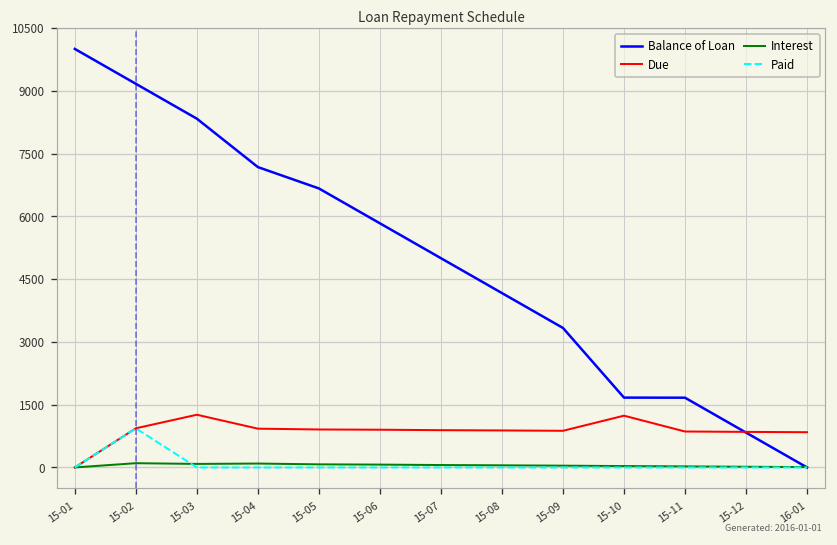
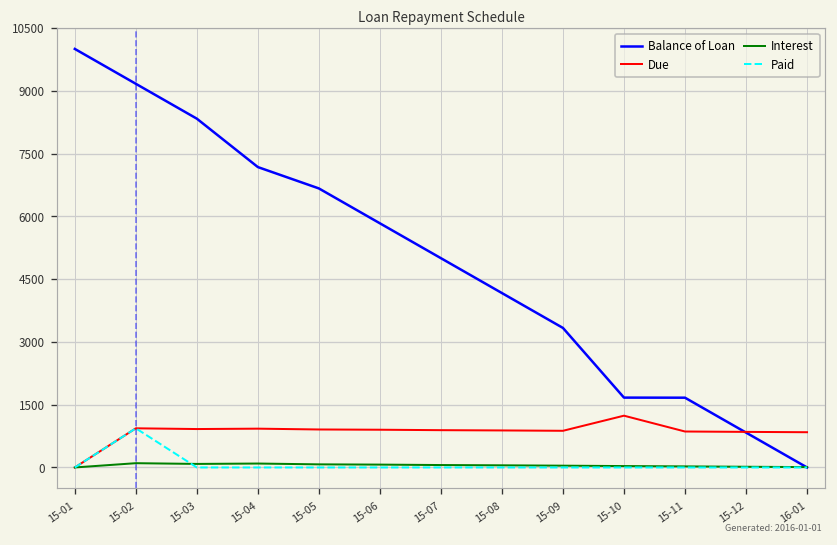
  {
    "Balance of Loan": {
      "15-01": 10000,
      "15-02": 9200,
      "15-03": 8300,
      "15-04": 7200,
      "15-05": 6700,
      "15-06": 5800,
      "15-07": 5000,
      "15-08": 4200,
      "15-09": 3300,
      "15-10": 1700,
      "15-11": 1700
    },
    "Due": {
-     "15-03": 1300,
+     "15-03": 900,
      "15-04": 900,
      "15-05": 900,
      "15-06": 900,
      "15-07": 900,
      "15-08": 900,
      "15-09": 900,
      "15-10": 1200,
      "15-11": 900,
      "16-01": 800
    },
    "Interest": {
      "15-02": 100,
      "15-03": 100,
      "15-04": 100,
      "15-05": 100
    },
    "Paid": {
      "15-03": 0,
      "15-04": 0,
      "15-05": 0
    }
  }
